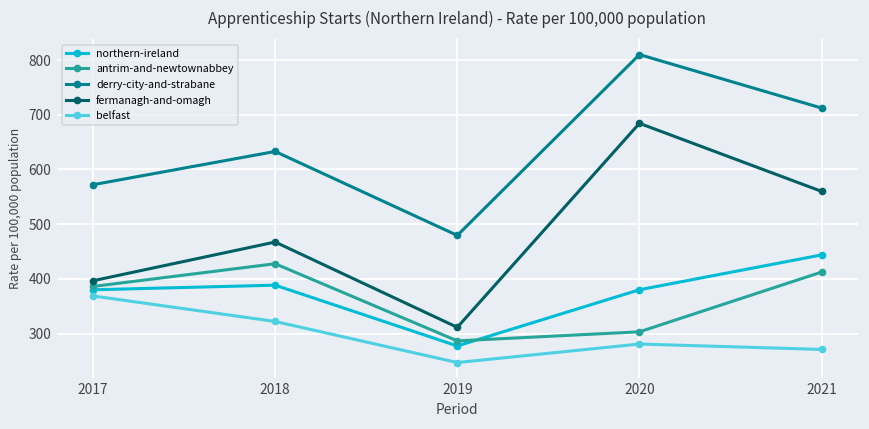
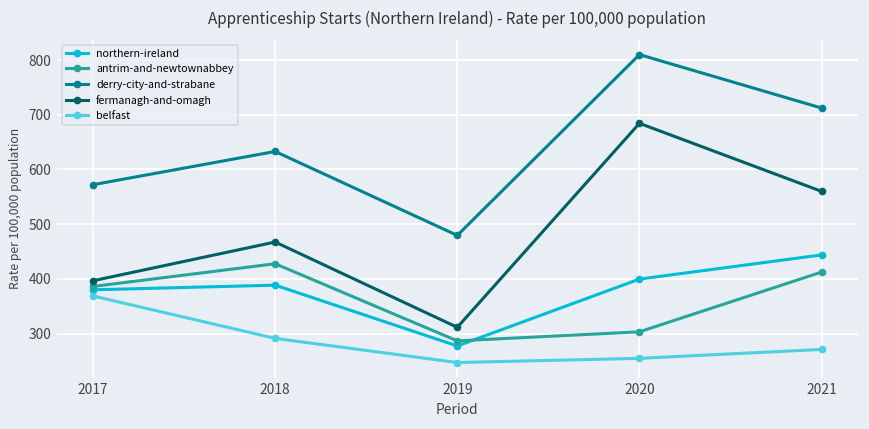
  {
    "northern-ireland": {
      "2017": 380,
      "2018": 390,
      "2019": 280,
-     "2020": 380,
+     "2020": 400,
      "2021": 440
    },
    "belfast": {
      "2017": 370,
-     "2018": 320,
+     "2018": 290,
      "2019": 250,
-     "2020": 280,
+     "2020": 250,
      "2021": 270
    }
  }
